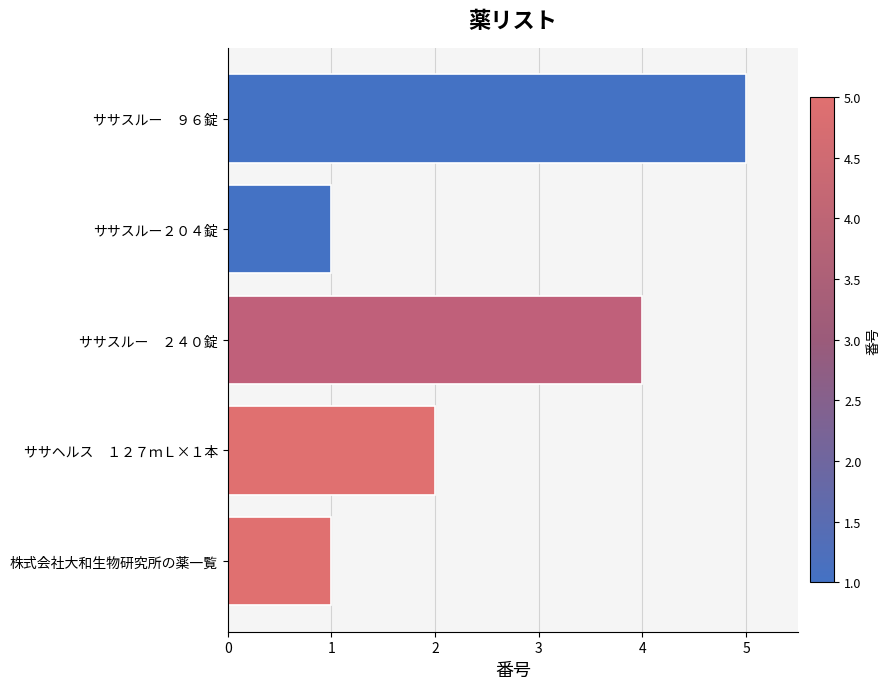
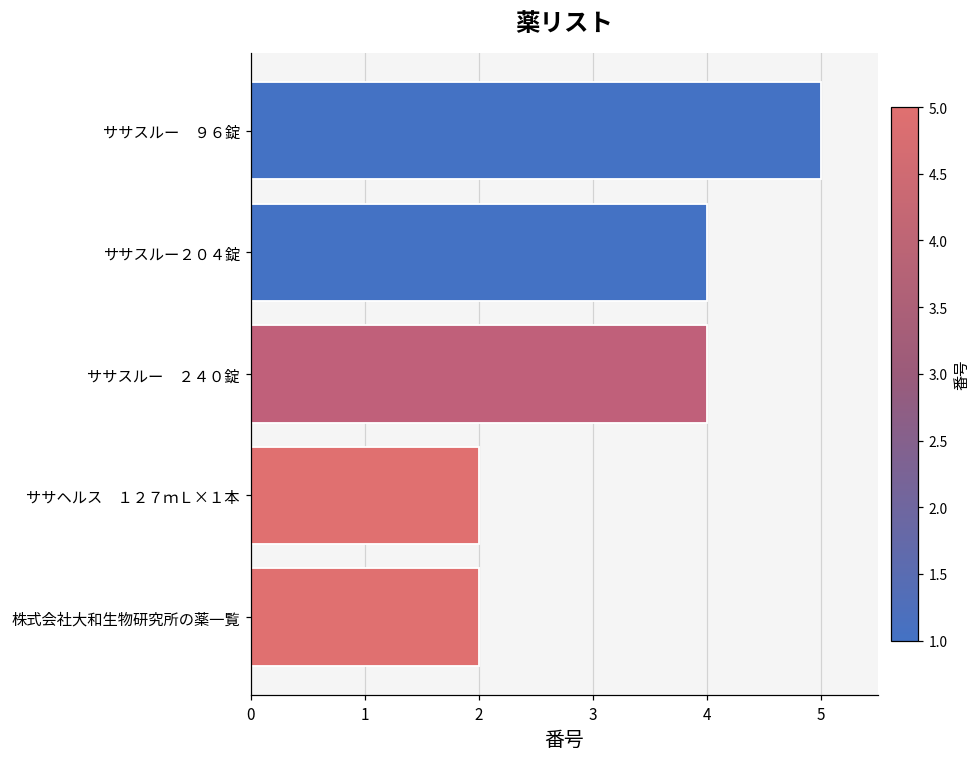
  {
    "ササスルー ９６錠": 5,
-   "ササスルー２０４錠": 1,
+   "ササスルー２０４錠": 4,
    "ササスルー ２４０錠": 4,
    "ササヘルス １２７ｍＬ×１本": 2,
-   "株式会社大和生物研究所の薬一覧": 1
+   "株式会社大和生物研究所の薬一覧": 2
  }
